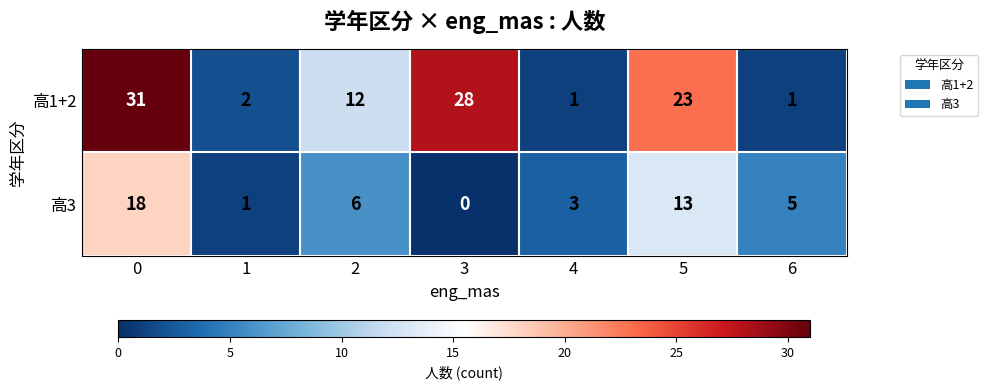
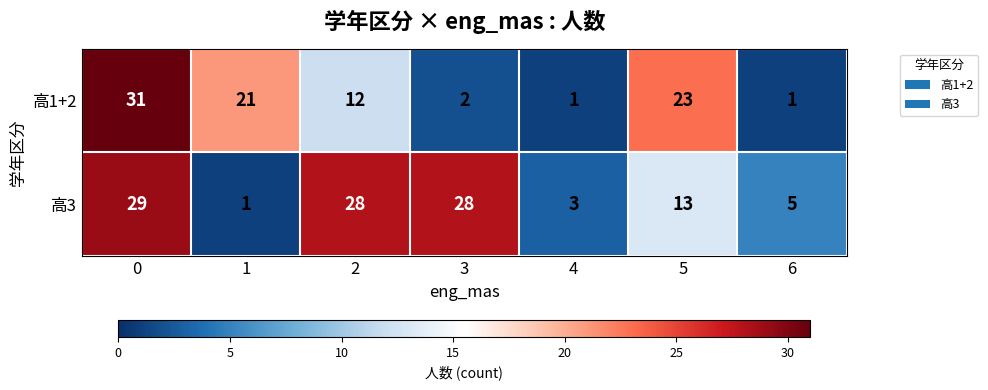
  {
    "高1+2": {
      "0": 31,
-     "1": 2,
+     "1": 21,
      "2": 12,
-     "3": 28,
+     "3": 2,
      "4": 1,
      "5": 23,
      "6": 1
    },
    "高3": {
-     "0": 18,
+     "0": 29,
      "1": 1,
-     "2": 6,
-     "3": 0,
+     "2": 28,
+     "3": 28,
      "4": 3,
      "5": 13,
      "6": 5
    }
  }
